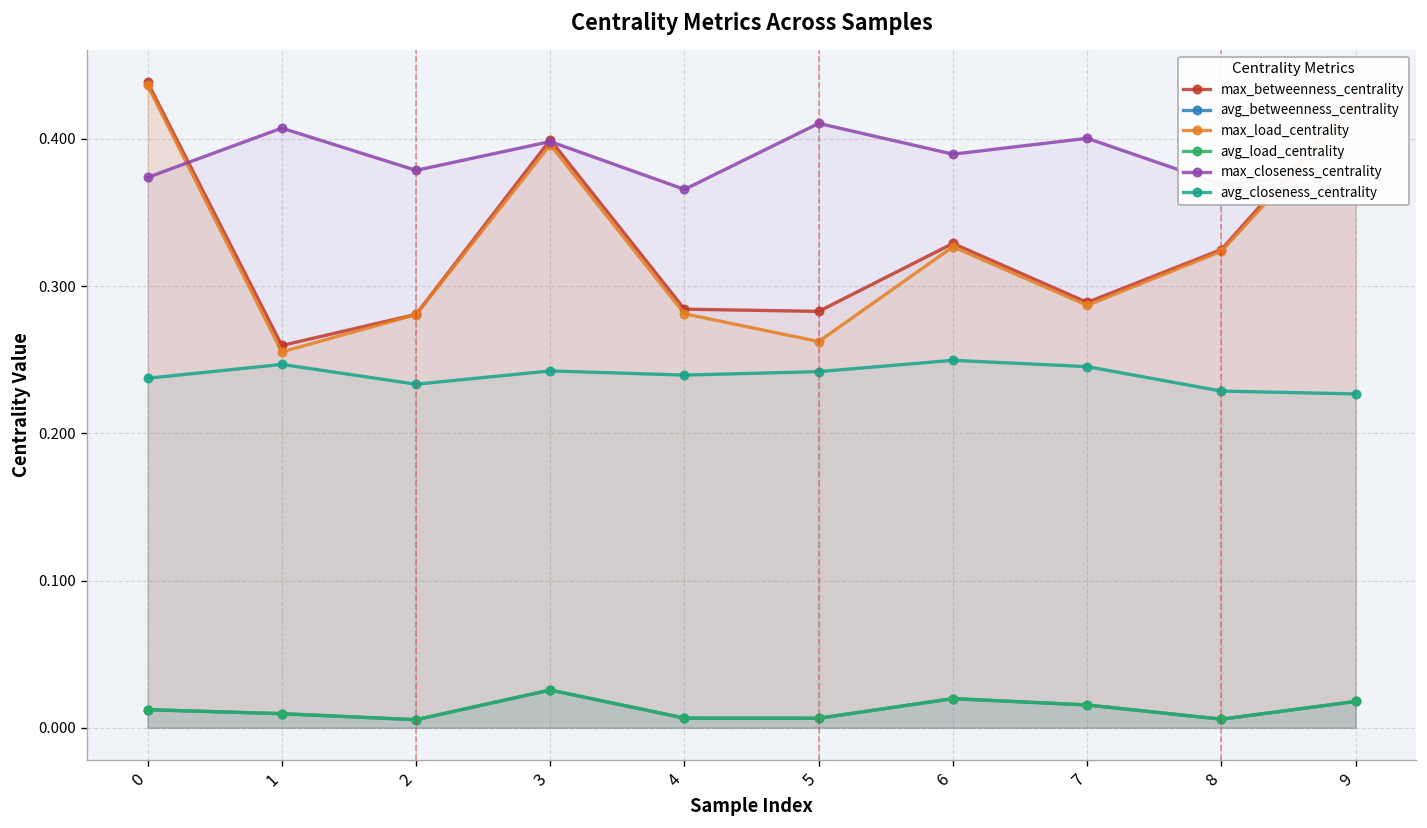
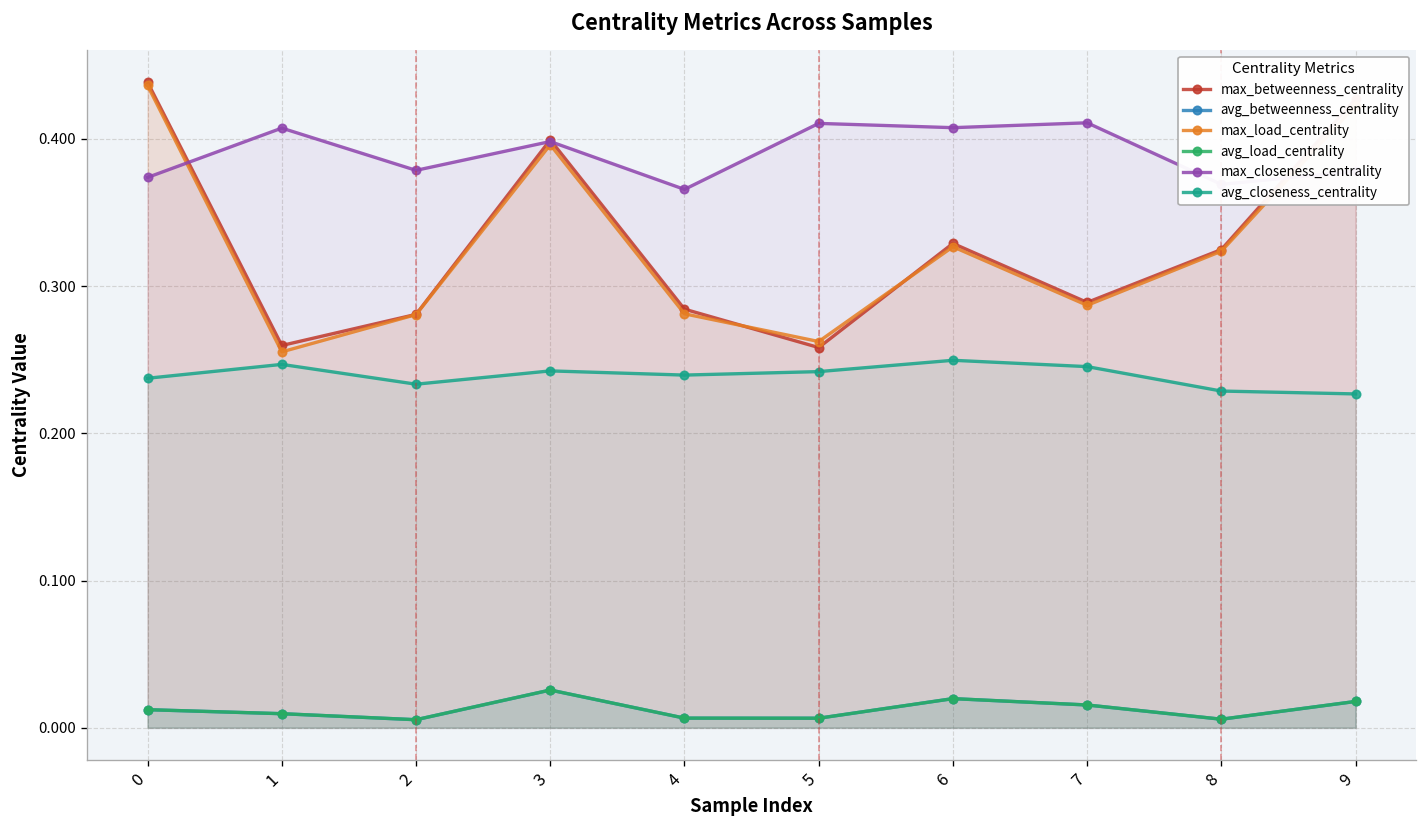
  {
    "max_betweenness_centrality": {
      "0": 0.438,
      "1": 0.260,
      "4": 0.284,
-     "5": 0.283,
+     "5": 0.258,
      "6": 0.329
    },
    "max_load_centrality": {
      "0": 0.436,
      "1": 0.255,
      "3": 0.396,
      "4": 0.281,
      "5": 0.262,
      "6": 0.327
    },
    "max_closeness_centrality": {
      "0": 0.374,
      "1": 0.407,
      "2": 0.379,
      "4": 0.366,
      "5": 0.410,
-     "6": 0.390,
-     "7": 0.400
+     "6": 0.408,
+     "7": 0.411
    }
  }
